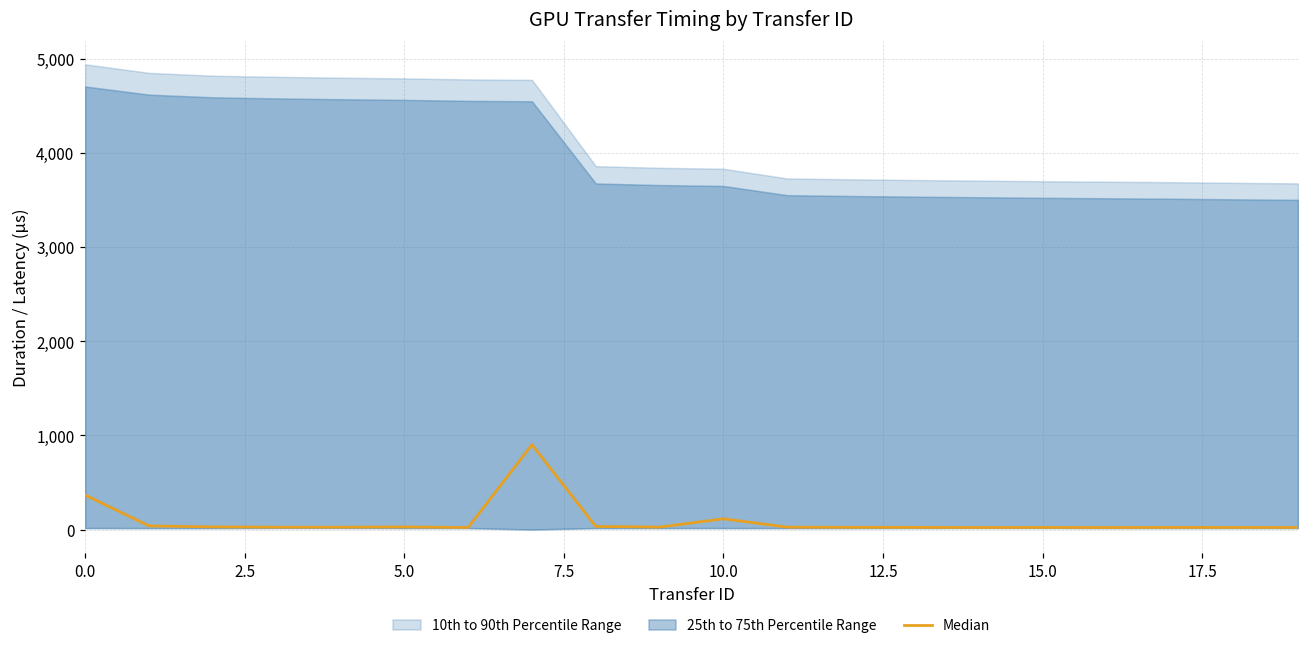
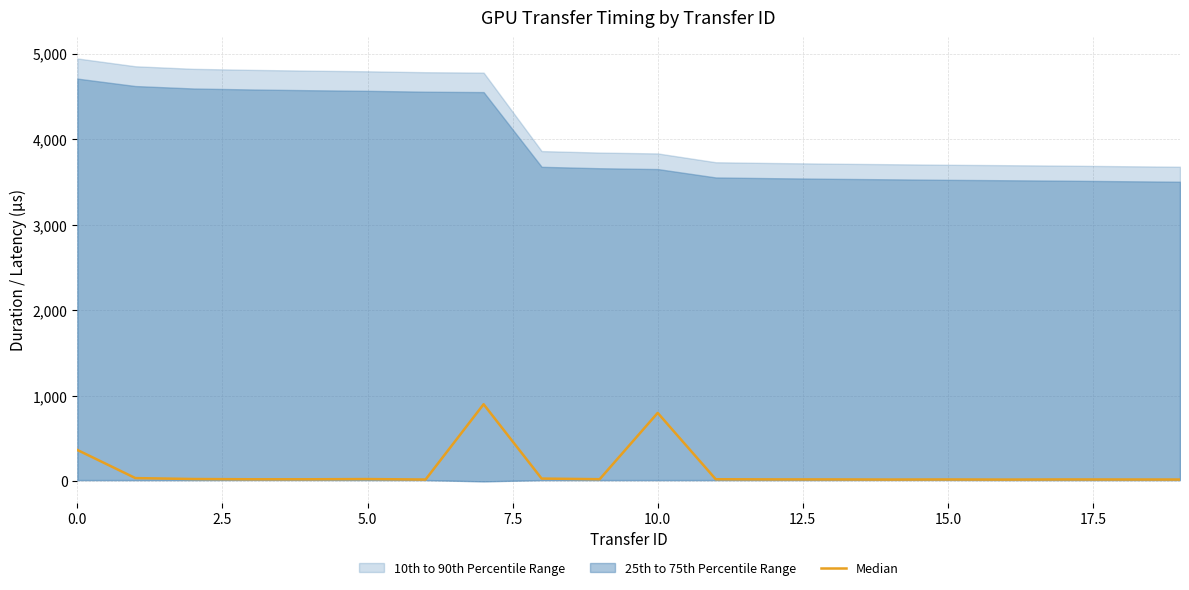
  {
    "Median": {
      "0.0": 400,
      "5.0": 0,
-     "10.0": 100,
+     "10.0": 800,
      "15.0": 0
    }
  }
